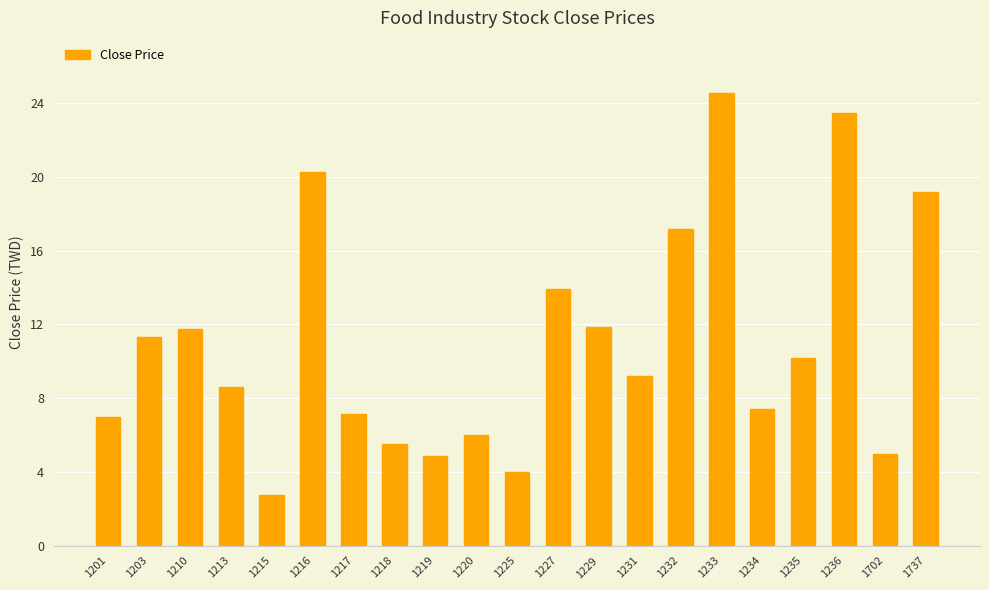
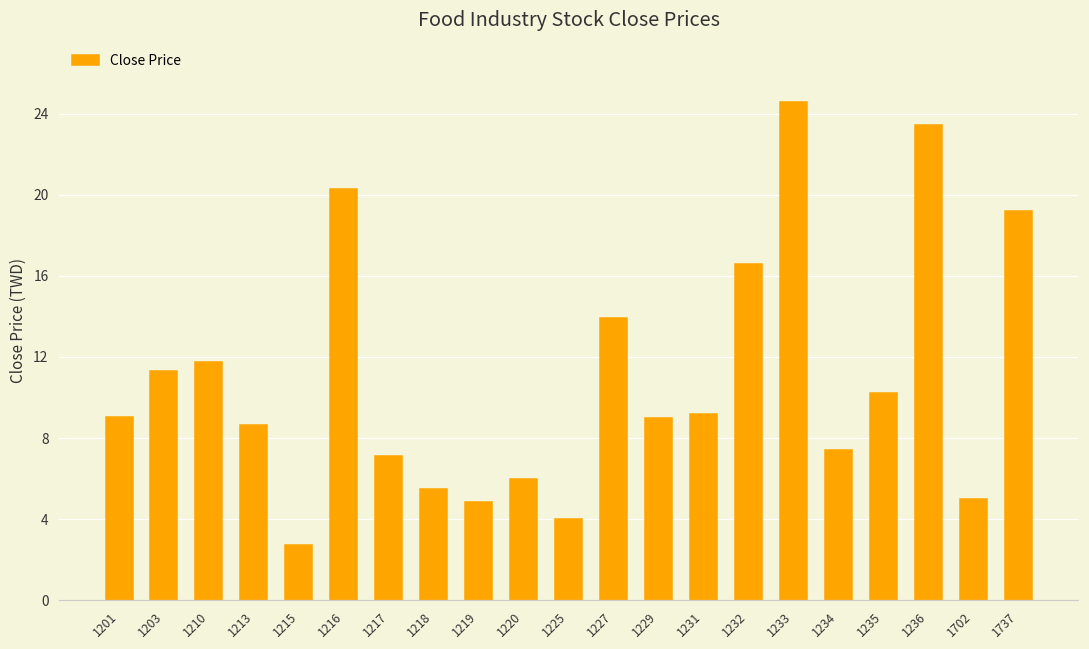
  {
-   "1201": 7.0,
+   "1201": 9.0,
    "1203": 11.3,
    "1210": 11.8,
    "1213": 8.6,
    "1215": 2.7,
    "1216": 20.3,
    "1217": 7.1,
    "1218": 5.5,
    "1219": 4.8,
    "1220": 6.0,
    "1225": 4.0,
    "1227": 13.9,
-   "1229": 11.9,
+   "1229": 9.0,
    "1231": 9.2,
-   "1232": 17.2,
+   "1232": 16.6,
    "1233": 24.6,
    "1234": 7.4,
    "1235": 10.2,
    "1236": 23.5,
    "1702": 5.0,
    "1737": 19.2
  }
